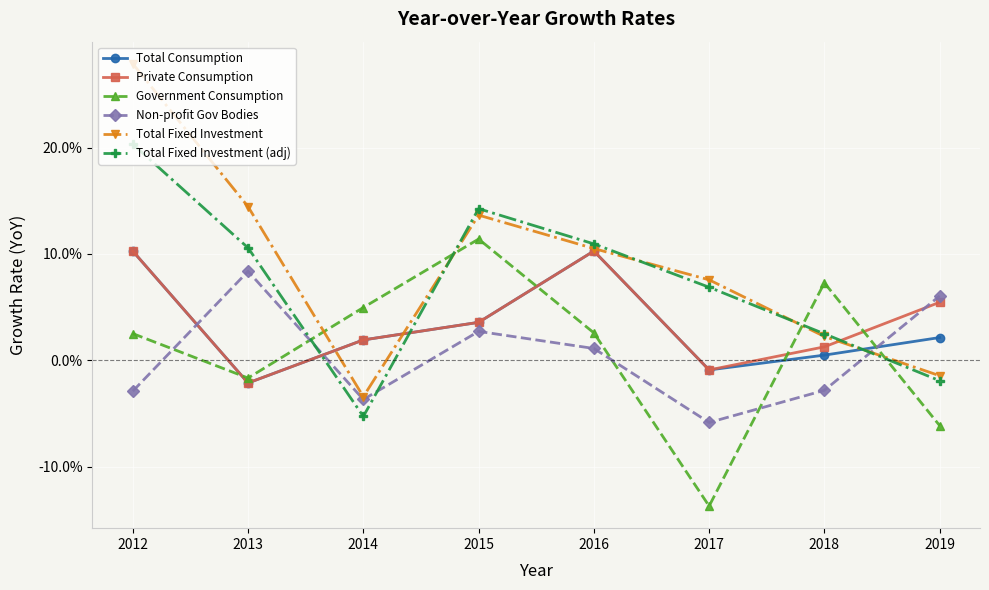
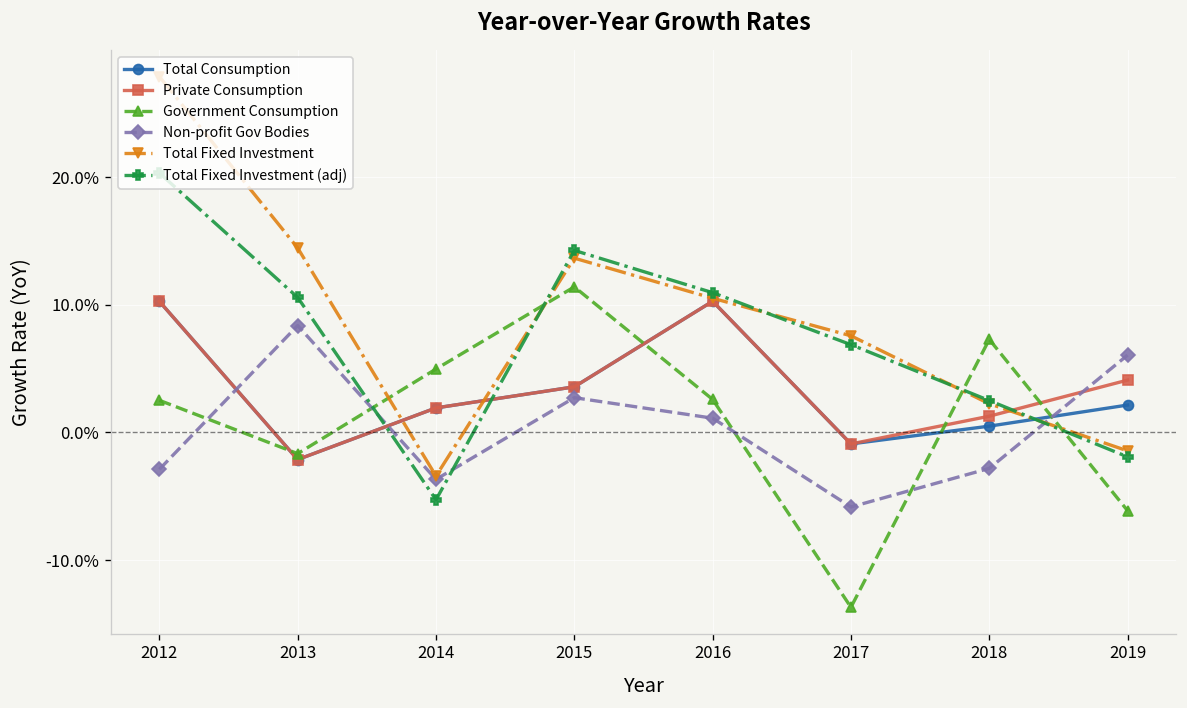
  {
    "Total Consumption": {
      "2018": "0.5%",
      "2019": "2.1%"
    },
    "Private Consumption": {
      "2018": "1.3%",
-     "2019": "5.5%"
+     "2019": "4.1%"
    },
    "Government Consumption": {
      "2012": "2.5%",
      "2013": "-1.7%",
      "2014": "5.0%",
      "2015": "11.4%",
      "2016": "2.6%",
      "2017": "-13.7%",
      "2018": "7.3%",
      "2019": "-6.1%"
    },
    "Non-profit Gov Bodies": {
      "2012": "-2.9%",
      "2013": "8.4%",
      "2014": "-3.7%",
      "2015": "2.7%",
      "2016": "1.1%",
      "2017": "-5.8%",
      "2018": "-2.8%",
      "2019": "6.1%"
    },
    "Total Fixed Investment": {
      "2013": "14.4%",
      "2014": "-3.4%",
      "2015": "13.6%",
      "2017": "7.6%",
      "2018": "2.2%",
      "2019": "-1.4%"
    },
    "Total Fixed Investment (adj)": {
      "2013": "10.6%",
      "2014": "-5.3%",
      "2015": "14.3%",
      "2016": "10.9%",
      "2017": "6.9%",
      "2018": "2.5%",
      "2019": "-1.9%"
    }
  }
